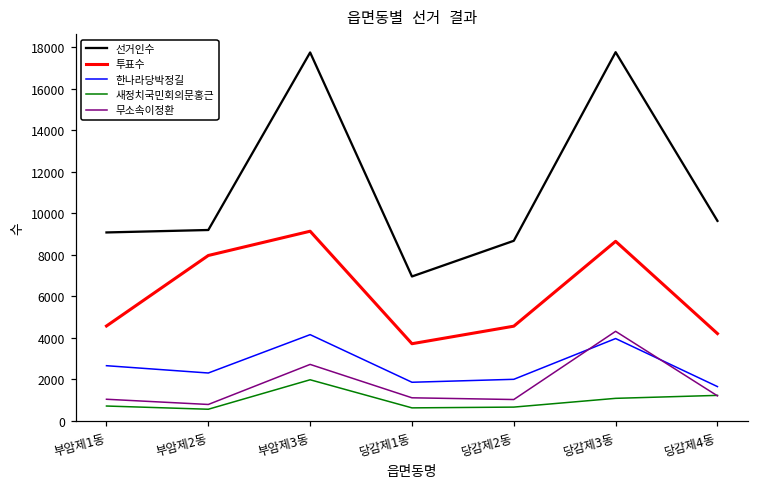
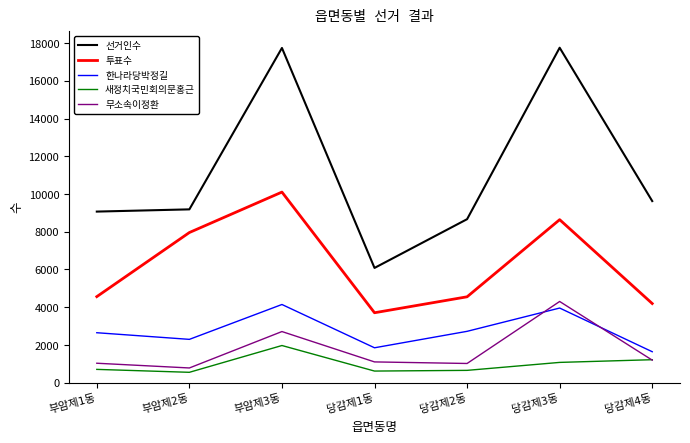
  {
    "선거인수": {
      "부암제1동": 9100,
      "부암제2동": 9200,
      "부암제3동": 17700,
-     "당감제1동": 6900,
+     "당감제1동": 6100,
      "당감제2동": 8700,
      "당감제3동": 17800,
      "당감제4동": 9600
    },
    "투표수": {
      "부암제1동": 4600,
      "부암제2동": 8000,
-     "부암제3동": 9100,
+     "부암제3동": 10100,
      "당감제1동": 3700,
      "당감제2동": 4600,
      "당감제3동": 8600,
      "당감제4동": 4200
    },
    "한나라당박정길": {
      "부암제1동": 2600,
      "부암제2동": 2300,
      "부암제3동": 4100,
      "당감제1동": 1900,
-     "당감제2동": 2000,
+     "당감제2동": 2700,
      "당감제3동": 4000,
      "당감제4동": 1600
    },
    "새정치국민회의문홍근": {
      "부암제1동": 700,
      "부암제2동": 600,
      "부암제3동": 2000,
      "당감제1동": 600,
      "당감제2동": 700,
      "당감제3동": 1100
    },
    "무소속이정환": {
      "부암제1동": 1000,
      "부암제2동": 800,
      "부암제3동": 2700,
      "당감제1동": 1100,
      "당감제2동": 1000,
      "당감제3동": 4300
    }
  }
